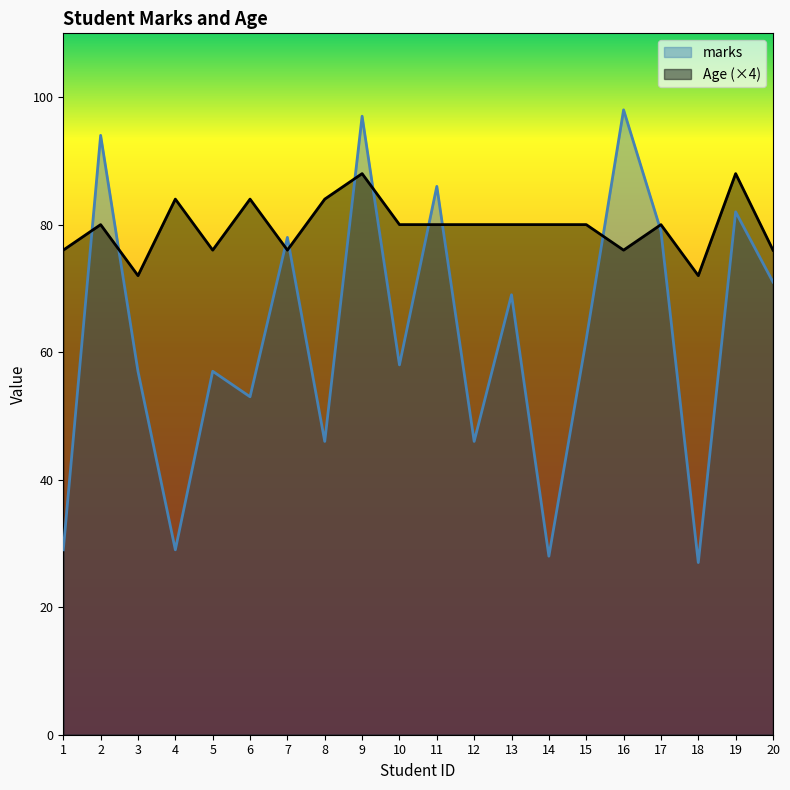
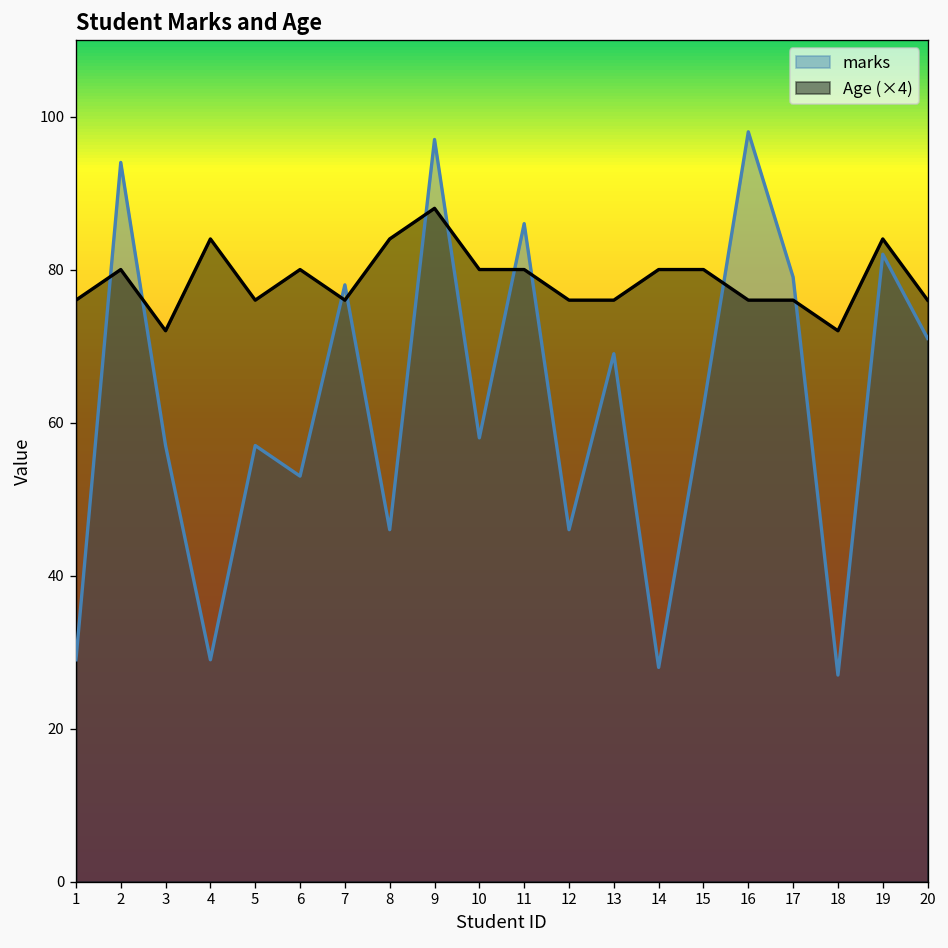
  {
    "marks": {
      "1": 29,
      "2": 94,
      "3": 57,
      "4": 29,
      "5": 57,
      "6": 53,
      "7": 78,
      "8": 46,
      "9": 97,
      "10": 58,
      "11": 86,
      "12": 46,
      "13": 69,
      "14": 28,
      "15": 62,
      "16": 98,
      "17": 79,
      "18": 27,
      "19": 82,
      "20": 71
    },
    "Age (×4)": {
      "1": 76,
      "2": 80,
      "3": 72,
      "4": 84,
      "5": 76,
-     "6": 84,
+     "6": 80,
      "7": 76,
      "8": 84,
      "9": 88,
      "10": 80,
      "11": 80,
-     "12": 80,
-     "13": 80,
+     "12": 76,
+     "13": 76,
      "14": 80,
      "15": 80,
      "16": 76,
-     "17": 80,
+     "17": 76,
      "18": 72,
-     "19": 88,
+     "19": 84,
      "20": 76
    }
  }
